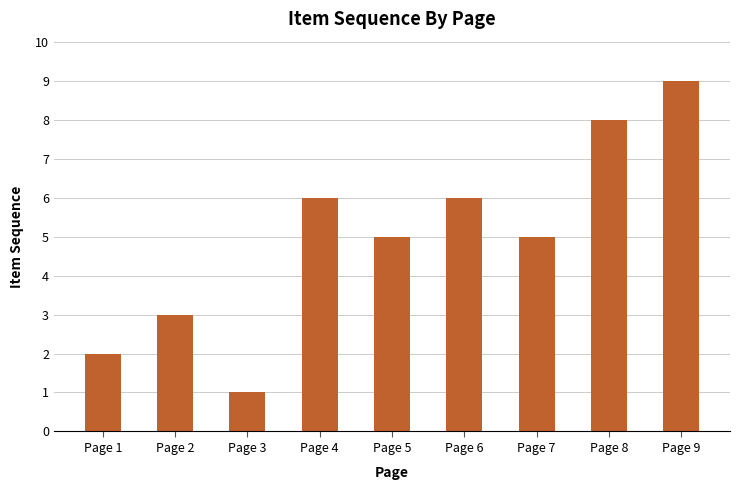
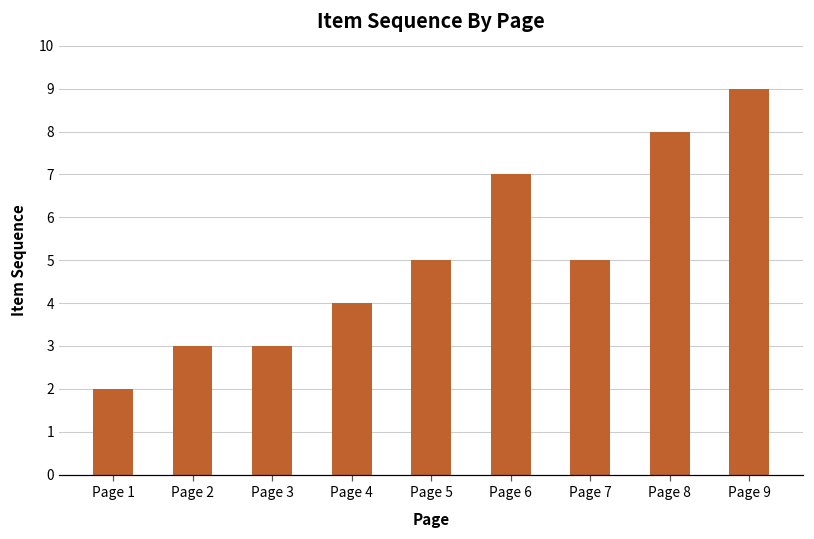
  {
    "Page 1": 2,
    "Page 2": 3,
-   "Page 3": 1,
-   "Page 4": 6,
+   "Page 3": 3,
+   "Page 4": 4,
    "Page 5": 5,
-   "Page 6": 6,
+   "Page 6": 7,
    "Page 7": 5,
    "Page 8": 8,
    "Page 9": 9
  }
